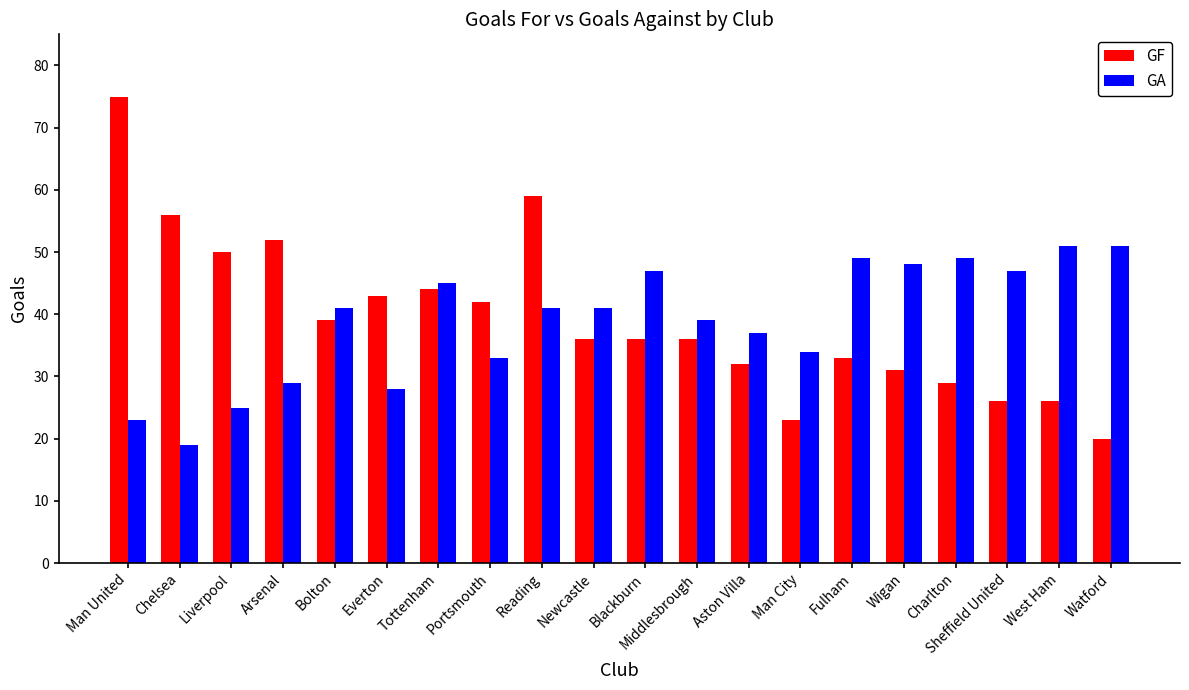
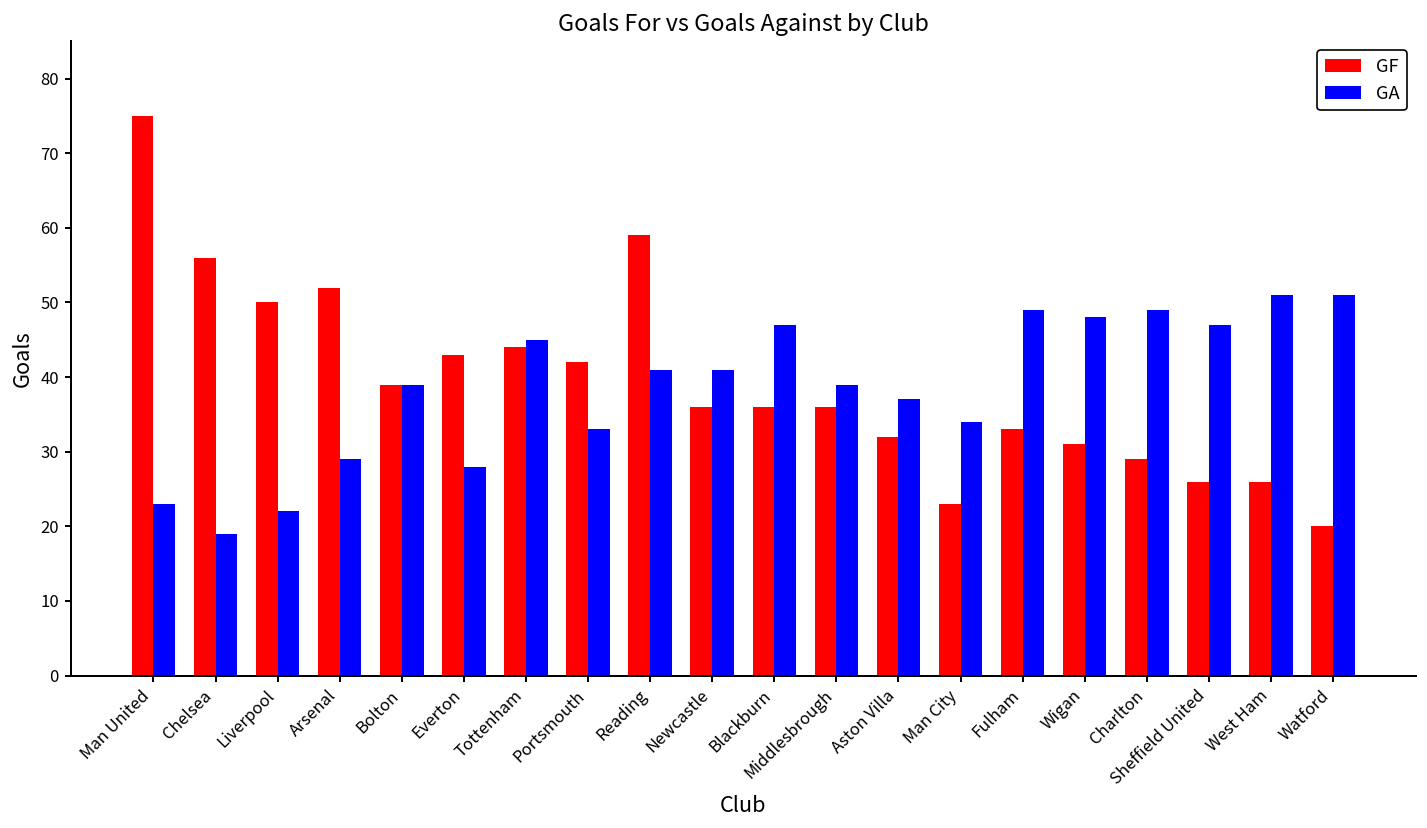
  {
    "GF": {
      "Man United": 75,
      "Chelsea": 56,
      "Liverpool": 50,
      "Arsenal": 52,
      "Bolton": 39,
      "Everton": 43,
      "Tottenham": 44,
      "Portsmouth": 42,
      "Reading": 59,
      "Newcastle": 36,
      "Blackburn": 36,
      "Middlesbrough": 36,
      "Aston Villa": 32,
      "Man City": 23,
      "Fulham": 33,
      "Wigan": 31,
      "Charlton": 29,
      "Sheffield United": 26,
      "West Ham": 26,
      "Watford": 20
    },
    "GA": {
      "Man United": 23,
      "Chelsea": 19,
-     "Liverpool": 25,
+     "Liverpool": 22,
      "Arsenal": 29,
-     "Bolton": 41,
+     "Bolton": 39,
      "Everton": 28,
      "Tottenham": 45,
      "Portsmouth": 33,
      "Reading": 41,
      "Newcastle": 41,
      "Blackburn": 47,
      "Middlesbrough": 39,
      "Aston Villa": 37,
      "Man City": 34,
      "Fulham": 49,
      "Wigan": 48,
      "Charlton": 49,
      "Sheffield United": 47,
      "West Ham": 51,
      "Watford": 51
    }
  }
